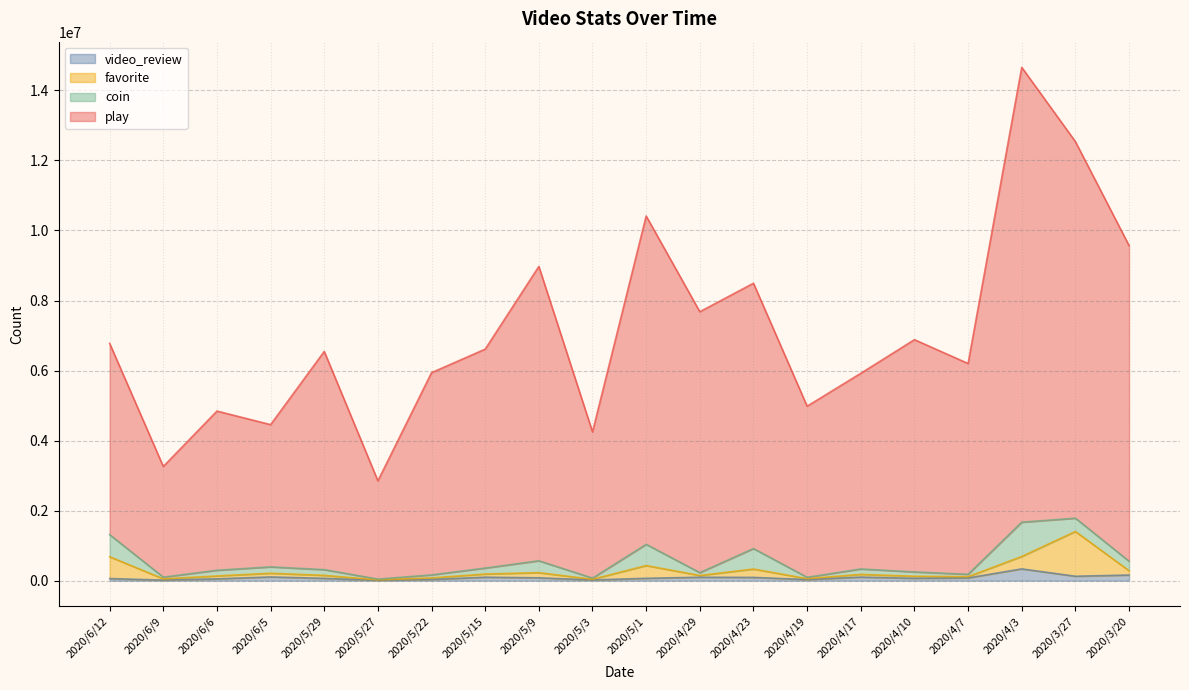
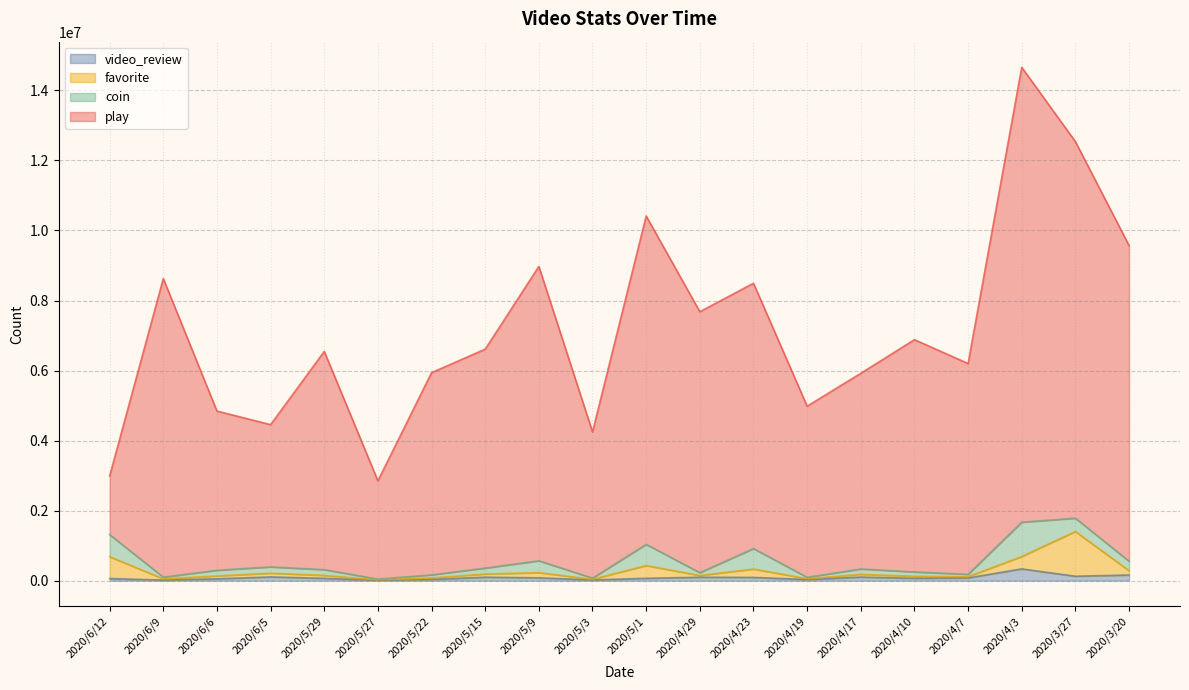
  {
    "favorite": {
      "2020/6/12": 600000,
      "2020/6/6": 100000,
      "2020/6/5": 100000,
      "2020/5/29": 100000,
      "2020/5/15": 100000,
      "2020/5/9": 100000,
      "2020/5/1": 400000,
      "2020/4/23": 200000,
      "2020/4/17": 100000,
      "2020/4/3": 400000,
      "2020/3/27": 1300000,
      "2020/3/20": 100000
    },
    "play": {
-     "2020/6/12": 5500000,
-     "2020/6/9": 3200000,
+     "2020/6/12": 1700000,
+     "2020/6/9": 8500000,
      "2020/6/6": 4500000,
      "2020/6/5": 4100000,
      "2020/5/29": 6200000,
      "2020/5/27": 2800000,
      "2020/5/22": 5800000,
      "2020/5/15": 6300000,
      "2020/5/9": 8400000,
      "2020/5/3": 4200000,
      "2020/5/1": 9400000,
      "2020/4/29": 7500000,
      "2020/4/23": 7600000,
      "2020/4/19": 4900000,
      "2020/4/17": 5600000,
      "2020/4/10": 6600000,
      "2020/4/7": 6000000,
      "2020/4/3": 13000000,
      "2020/3/27": 10800000,
      "2020/3/20": 9000000
    }
  }
